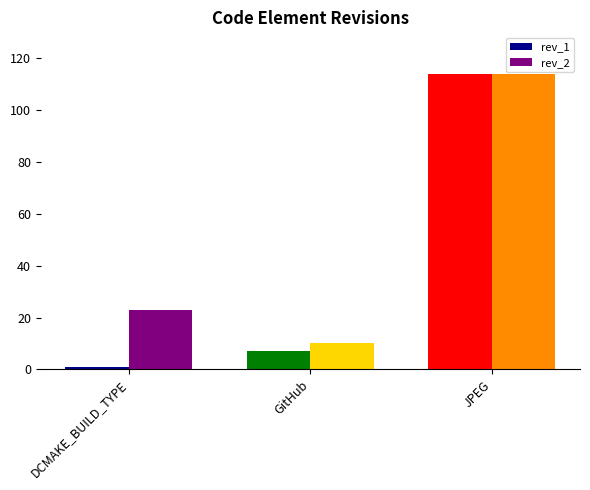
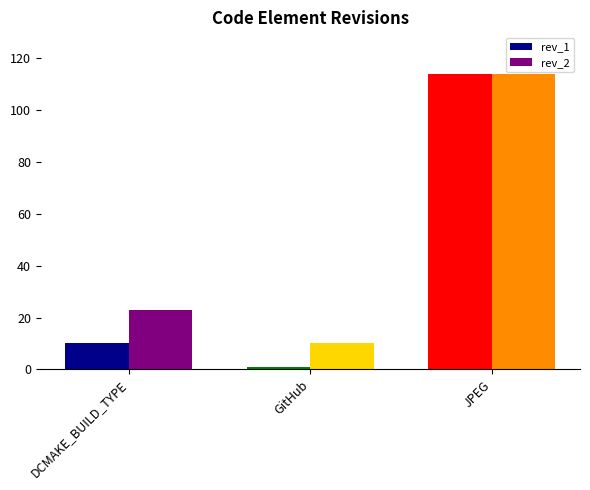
  {
    "rev_1": {
-     "DCMAKE_BUILD_TYPE": 1,
-     "GitHub": 7,
+     "DCMAKE_BUILD_TYPE": 10,
+     "GitHub": 1,
      "JPEG": 114
    },
    "rev_2": {
      "DCMAKE_BUILD_TYPE": 23,
      "GitHub": 10,
      "JPEG": 114
    }
  }
